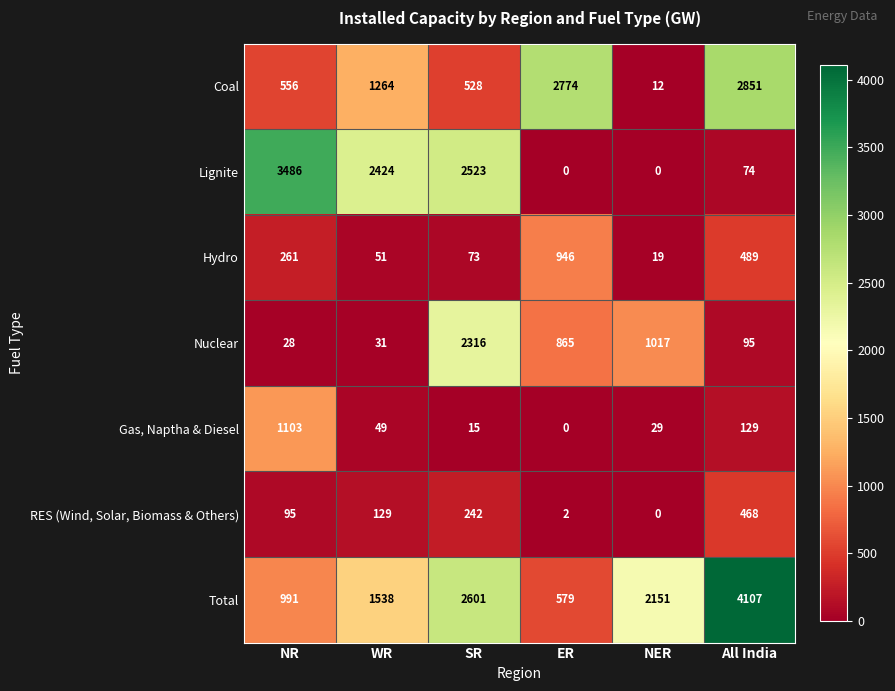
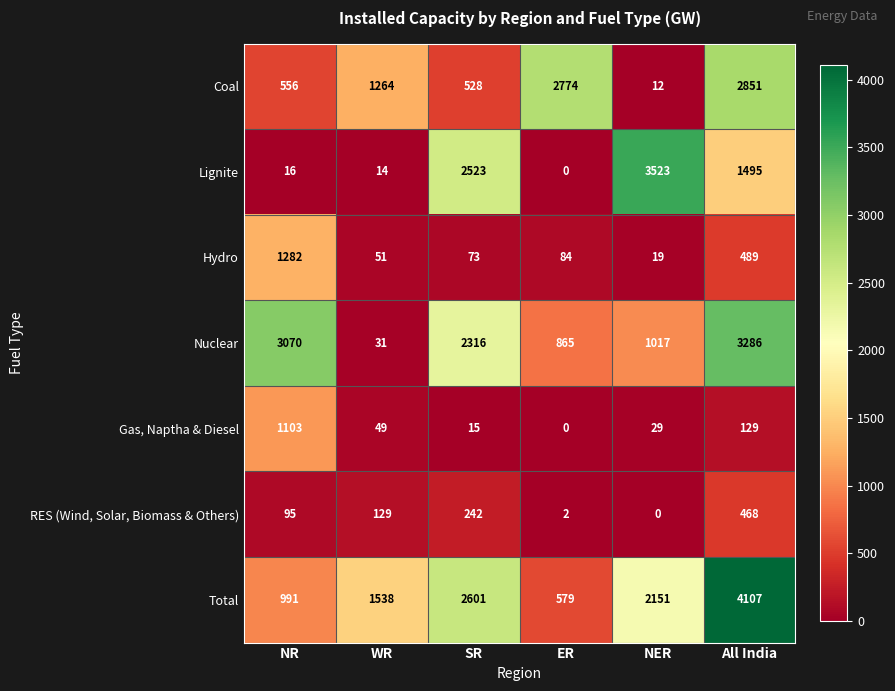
  {
    "Coal": {
      "NR": 556,
      "WR": 1264,
      "SR": 528,
      "ER": 2774,
      "NER": 12,
      "All India": 2851
    },
    "Lignite": {
-     "NR": 3486,
-     "WR": 2424,
+     "NR": 16,
+     "WR": 14,
      "SR": 2523,
      "ER": 0,
-     "NER": 0,
-     "All India": 74
+     "NER": 3523,
+     "All India": 1495
    },
    "Hydro": {
-     "NR": 261,
+     "NR": 1282,
      "WR": 51,
      "SR": 73,
-     "ER": 946,
+     "ER": 84,
      "NER": 19,
      "All India": 489
    },
    "Nuclear": {
-     "NR": 28,
+     "NR": 3070,
      "WR": 31,
      "SR": 2316,
      "ER": 865,
      "NER": 1017,
-     "All India": 95
+     "All India": 3286
    },
    "Gas, Naptha & Diesel": {
      "NR": 1103,
      "WR": 49,
      "SR": 15,
      "ER": 0,
      "NER": 29,
      "All India": 129
    },
    "RES (Wind, Solar, Biomass & Others)": {
      "NR": 95,
      "WR": 129,
      "SR": 242,
      "ER": 2,
      "NER": 0,
      "All India": 468
    },
    "Total": {
      "NR": 991,
      "WR": 1538,
      "SR": 2601,
      "ER": 579,
      "NER": 2151,
      "All India": 4107
    }
  }
